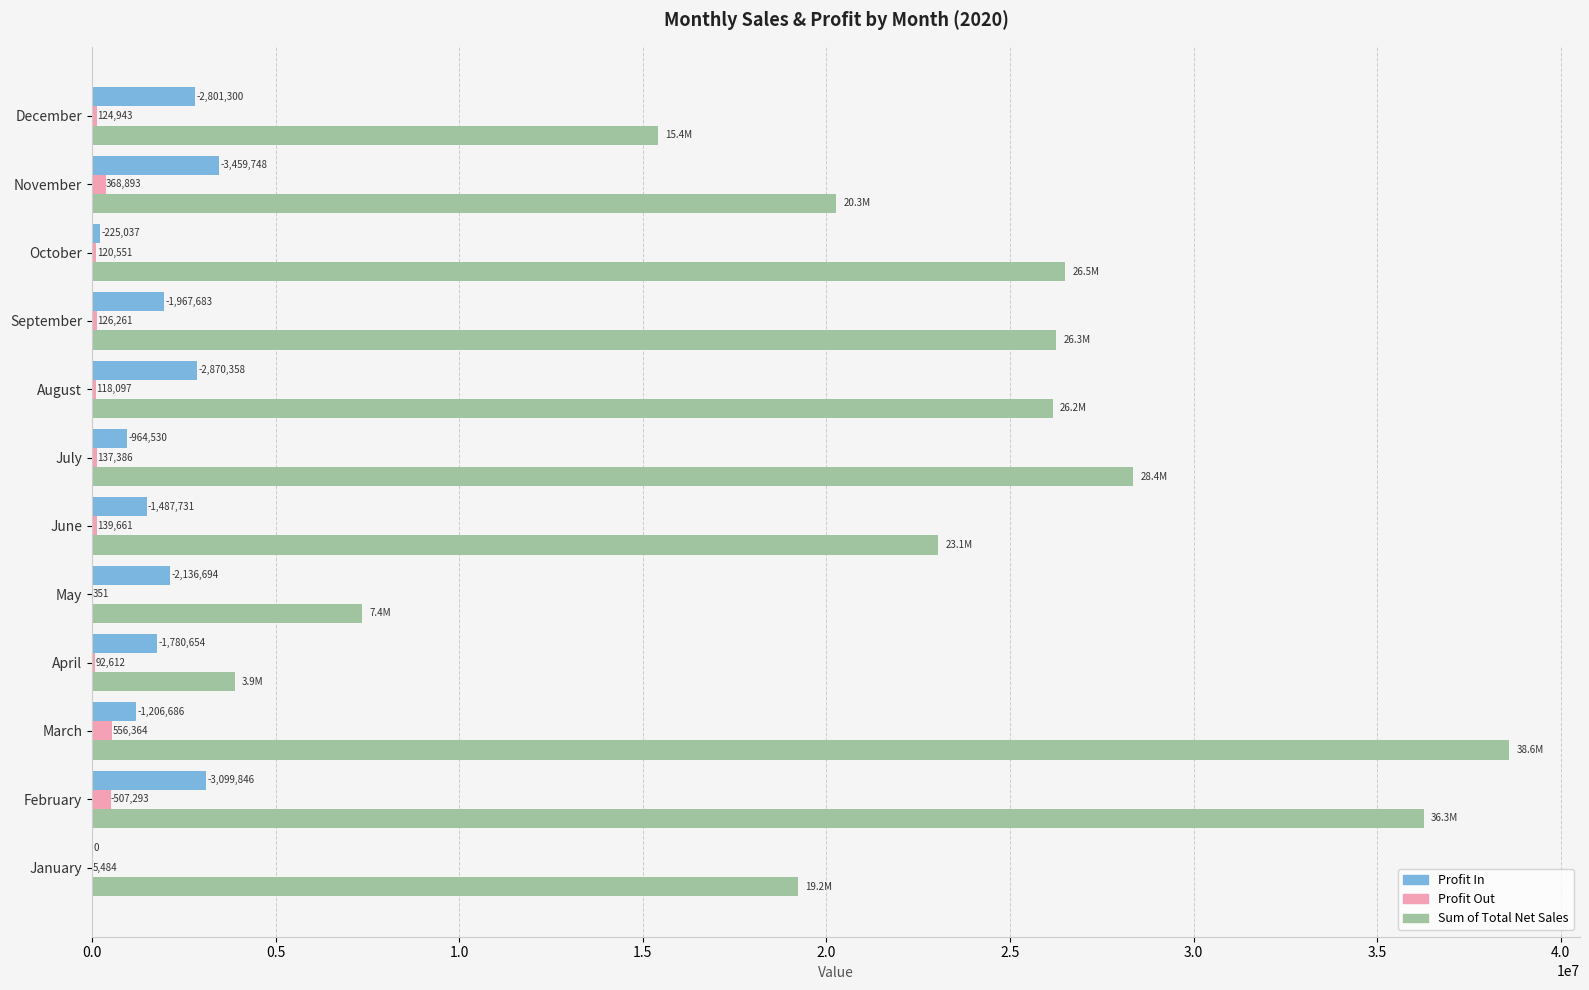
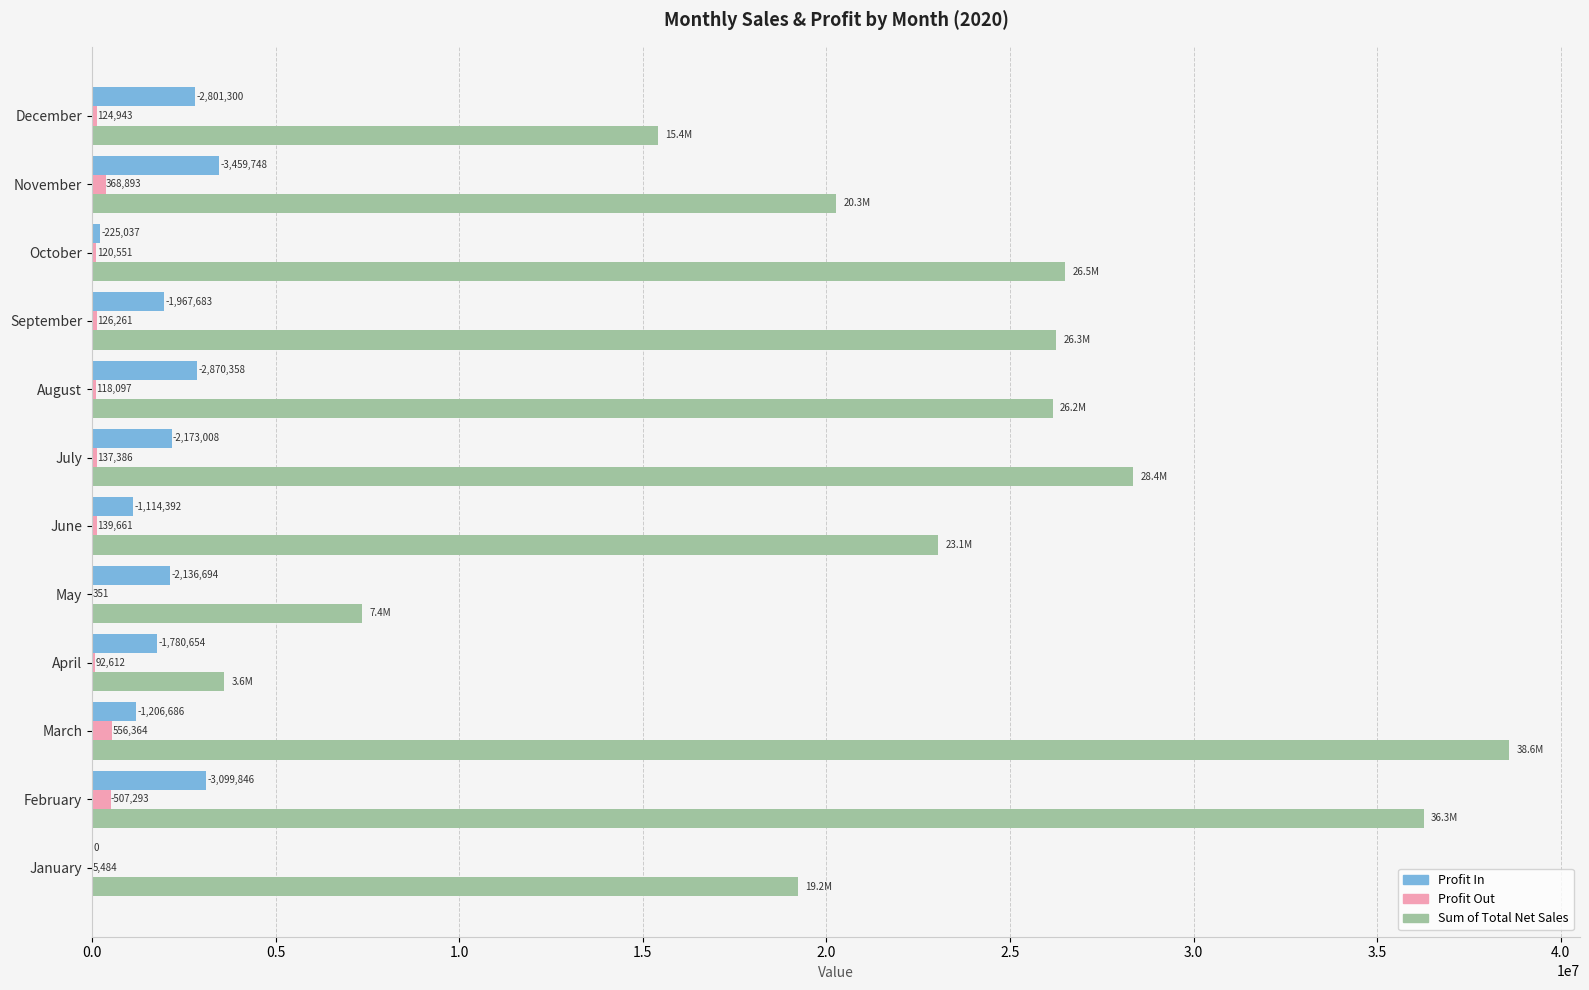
  {
    "Profit In": {
-     "July": "-964,530",
-     "June": "-1,487,731",
+     "July": "-2,173,008",
+     "June": "-1,114,392",
      "January": "0"
    },
    "Profit Out": {
      "December": "124,943",
      "November": "368,893",
      "October": "120,551",
      "September": "126,261",
      "August": "118,097",
      "July": "137,386",
      "June": "139,661",
      "May": "351",
      "April": "92,612",
      "March": "556,364",
      "January": "5,484"
    },
    "Sum of Total Net Sales": {
      "December": "15.4M",
      "November": "20.3M",
      "October": "26.5M",
      "September": "26.3M",
      "August": "26.2M",
      "July": "28.4M",
      "June": "23.1M",
      "May": "7.4M",
-     "April": "3.9M",
+     "April": "3.6M",
      "March": "38.6M",
      "February": "36.3M",
      "January": "19.2M"
    }
  }
